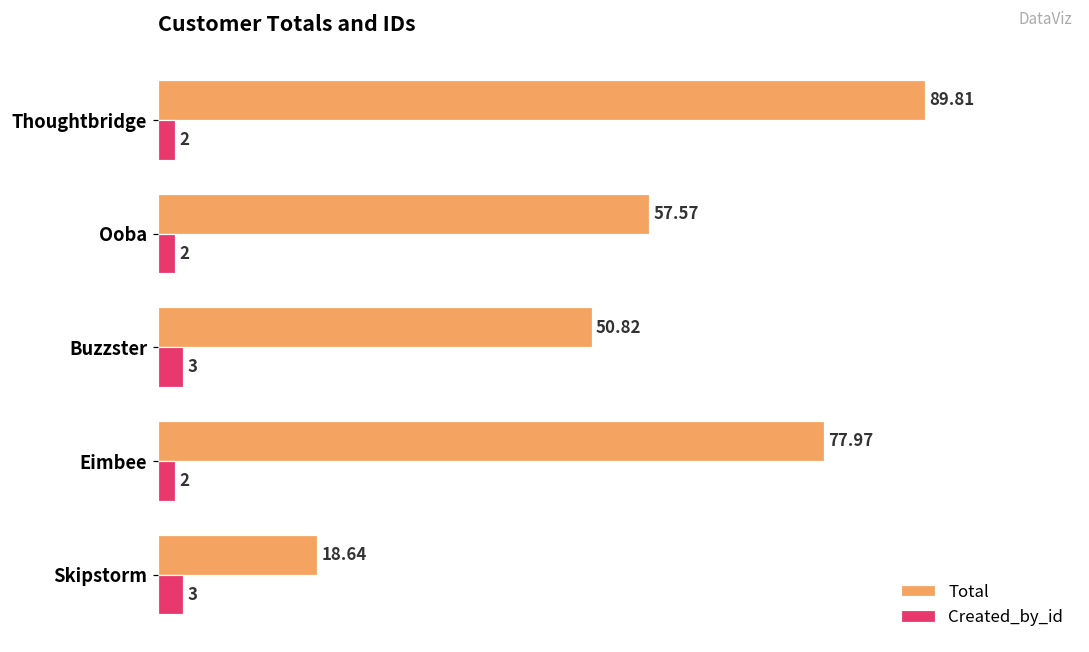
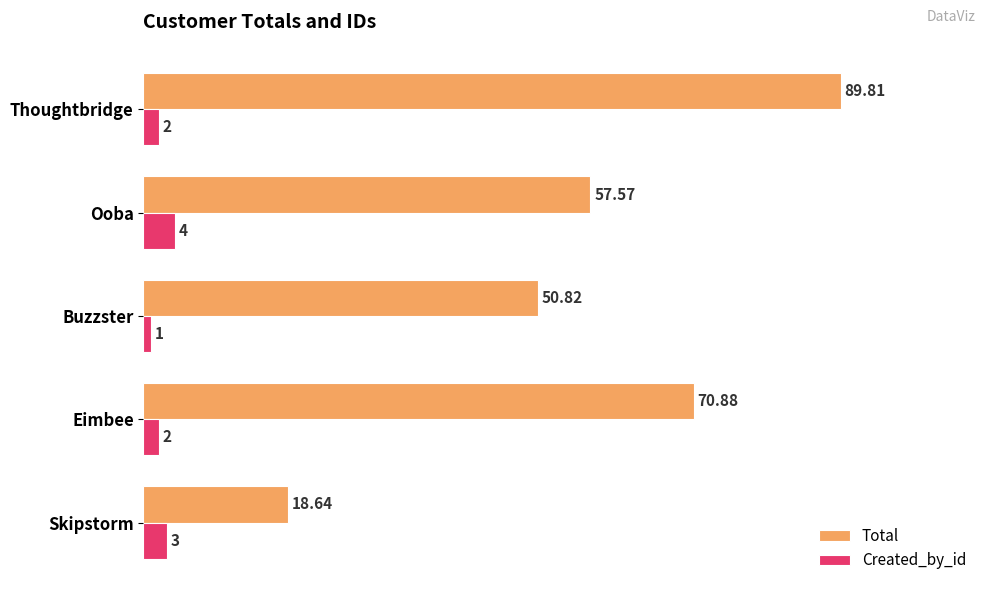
  {
    "Total": {
      "Thoughtbridge": 89.81,
      "Ooba": 57.57,
      "Buzzster": 50.82,
-     "Eimbee": 77.97,
+     "Eimbee": 70.88,
      "Skipstorm": 18.64
    },
    "Created_by_id": {
      "Thoughtbridge": 2,
-     "Ooba": 2,
-     "Buzzster": 3,
+     "Ooba": 4,
+     "Buzzster": 1,
      "Eimbee": 2,
      "Skipstorm": 3
    }
  }
